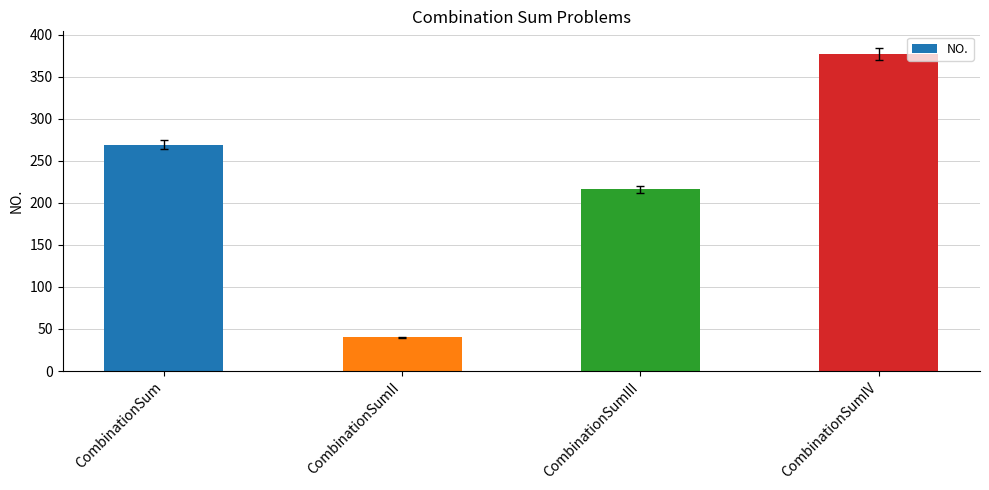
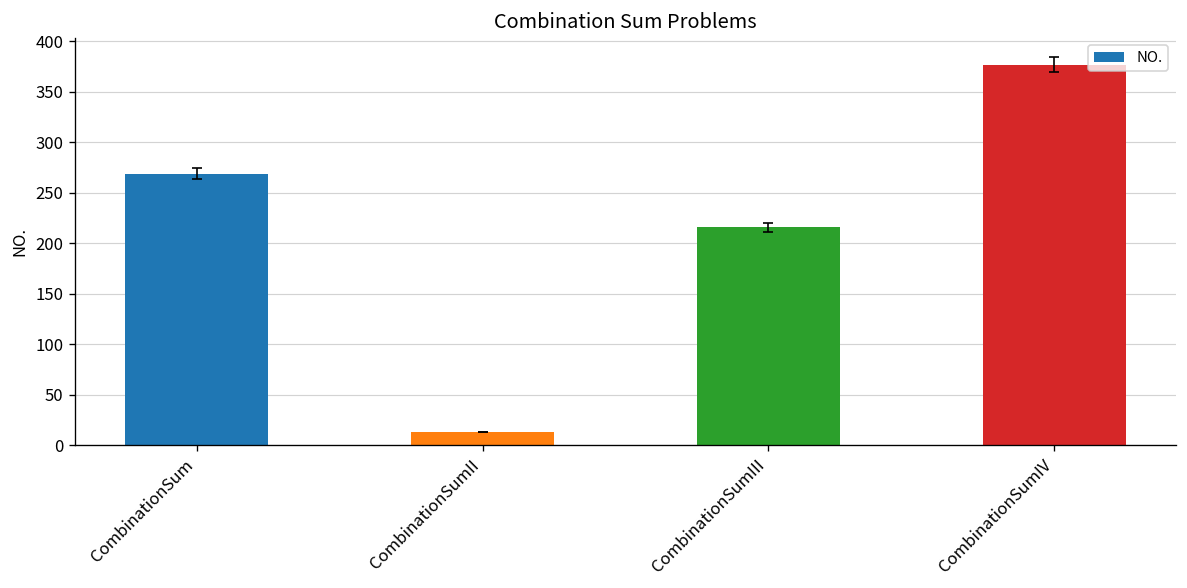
  {
    "NO.": {
      "CombinationSum": 270,
-     "CombinationSumII": 40,
+     "CombinationSumII": 10,
      "CombinationSumIII": 220,
      "CombinationSumIV": 380
    }
  }
